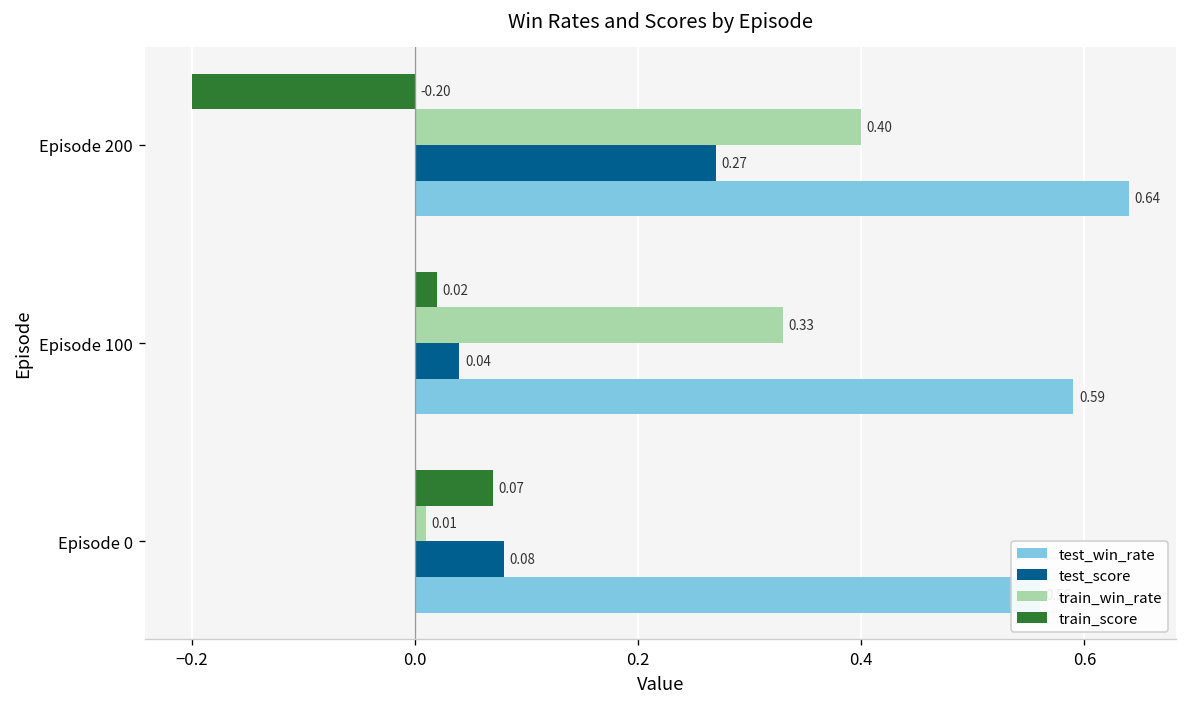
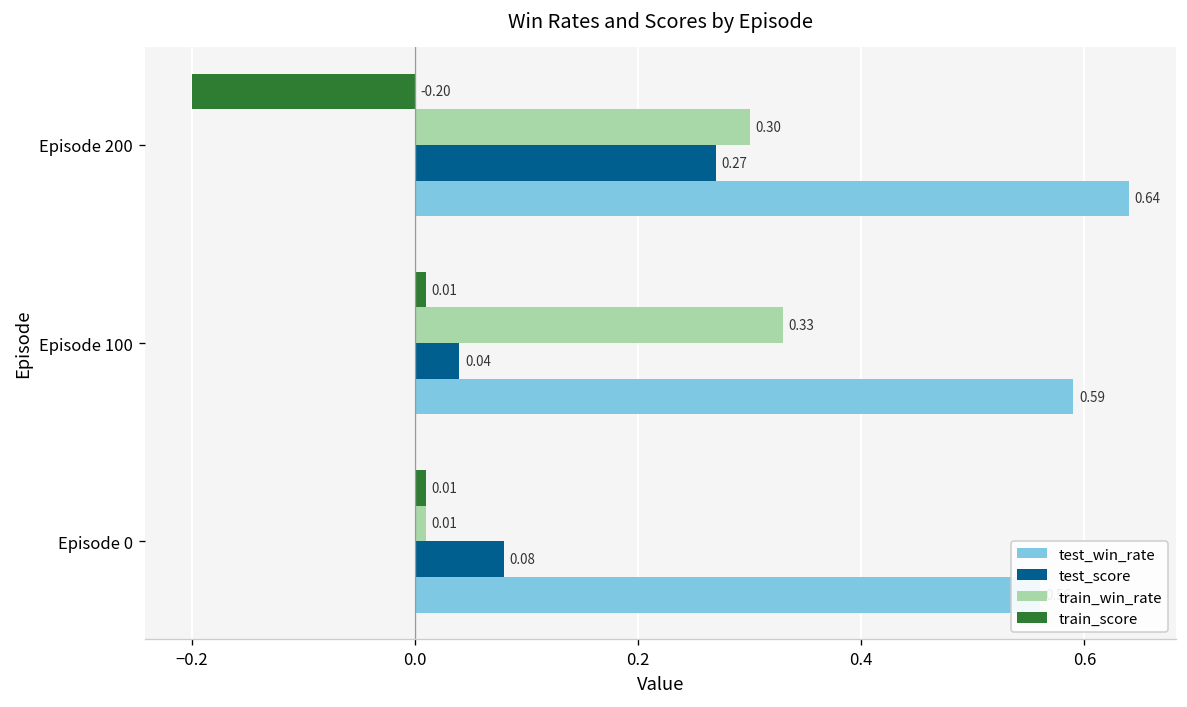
  {
    "test_win_rate": {
      "Episode 200": 0.64,
      "Episode 100": 0.59
    },
    "test_score": {
      "Episode 200": 0.27,
      "Episode 100": 0.04,
      "Episode 0": 0.08
    },
    "train_win_rate": {
-     "Episode 200": 0.40,
+     "Episode 200": 0.30,
      "Episode 100": 0.33,
      "Episode 0": 0.01
    },
    "train_score": {
-     "Episode 100": 0.02,
-     "Episode 0": 0.07
+     "Episode 100": 0.01,
+     "Episode 0": 0.01
    }
  }
